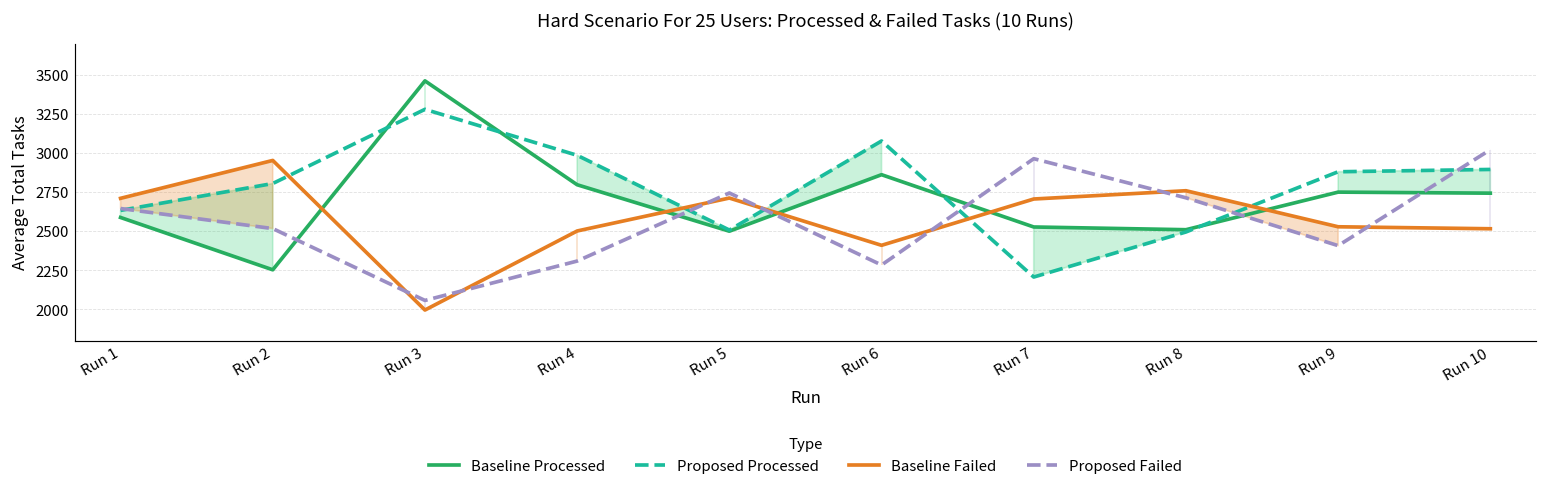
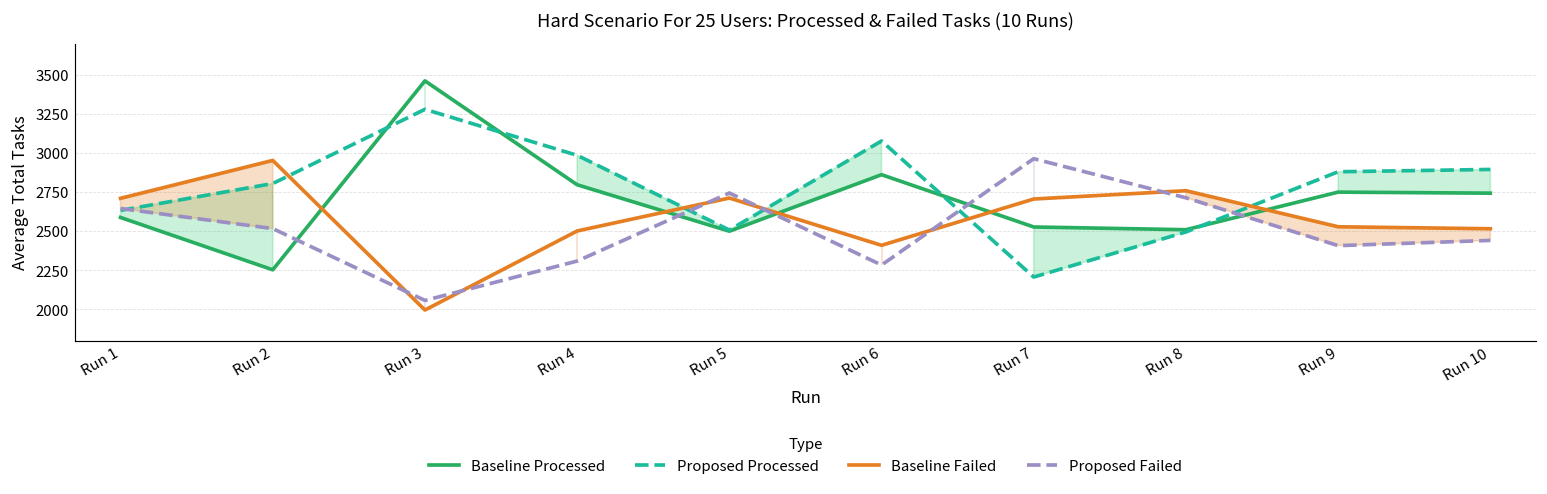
  {
    "Baseline Processed": {
      "Run 1": 2590,
      "Run 2": 2250,
      "Run 3": 3460,
      "Run 4": 2800,
      "Run 6": 2860,
      "Run 7": 2530,
      "Run 9": 2750,
      "Run 10": 2740
    },
    "Proposed Processed": {
      "Run 2": 2800,
      "Run 3": 3280,
      "Run 4": 2990,
      "Run 6": 3080,
      "Run 7": 2210,
      "Run 9": 2880,
      "Run 10": 2890
    },
    "Baseline Failed": {
      "Run 1": 2710,
      "Run 2": 2950,
      "Run 3": 2000,
      "Run 4": 2500,
      "Run 5": 2710,
      "Run 6": 2410,
      "Run 7": 2710,
      "Run 8": 2760,
      "Run 9": 2530,
      "Run 10": 2520
    },
    "Proposed Failed": {
      "Run 2": 2520,
      "Run 3": 2060,
      "Run 4": 2310,
      "Run 5": 2740,
      "Run 6": 2280,
      "Run 7": 2960,
      "Run 8": 2710,
      "Run 9": 2410,
-     "Run 10": 3020
+     "Run 10": 2440
    }
  }
